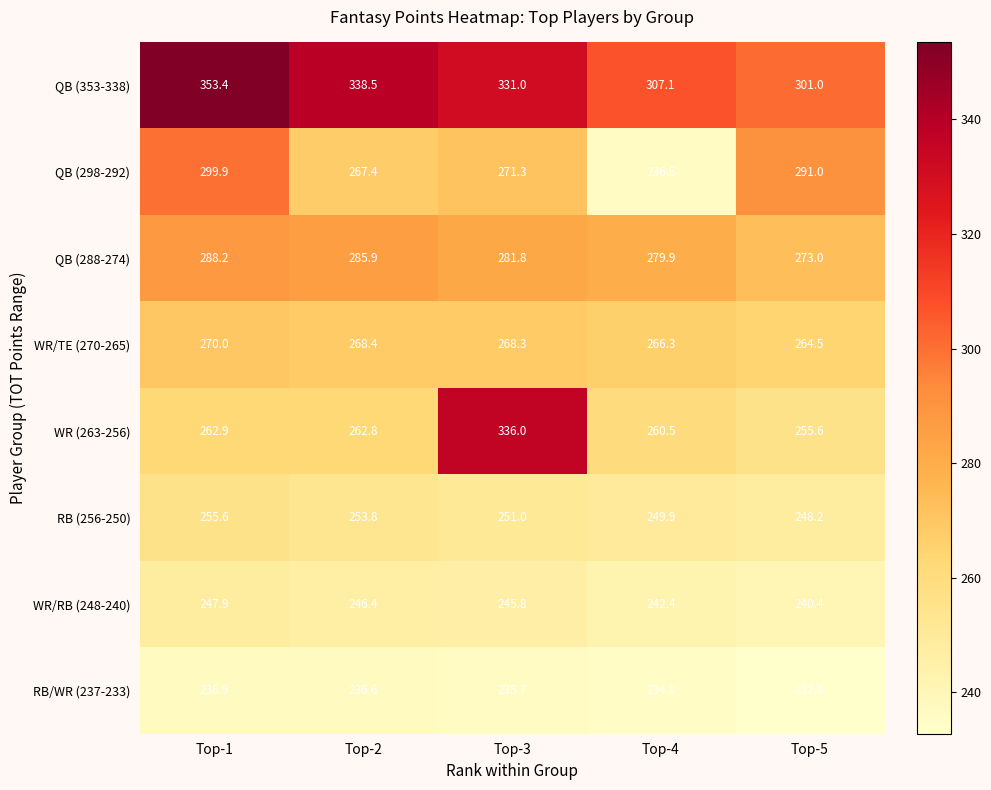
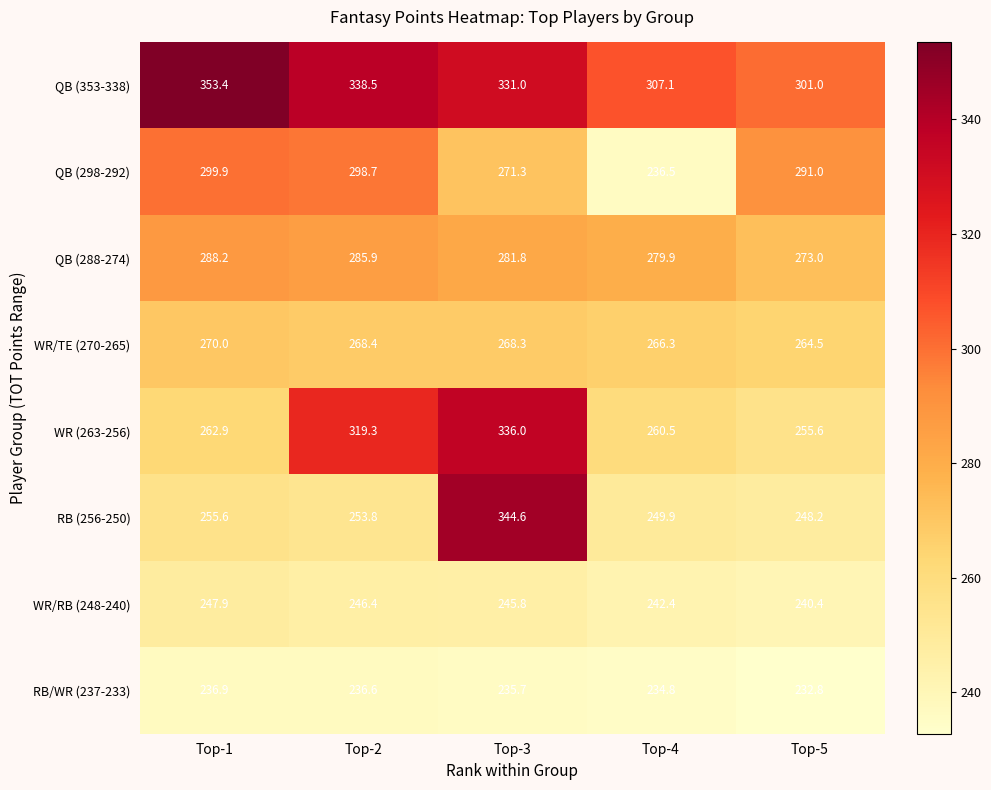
  {
    "QB (353-338)": {
      "Top-1": 353.4,
      "Top-2": 338.5,
      "Top-3": 331.0,
      "Top-4": 307.1,
      "Top-5": 301.0
    },
    "QB (298-292)": {
      "Top-1": 299.9,
-     "Top-2": 267.4,
+     "Top-2": 298.7,
      "Top-3": 271.3,
      "Top-4": 236.5,
      "Top-5": 291.0
    },
    "QB (288-274)": {
      "Top-1": 288.2,
      "Top-2": 285.9,
      "Top-3": 281.8,
      "Top-4": 279.9,
      "Top-5": 273.0
    },
    "WR/TE (270-265)": {
      "Top-1": 270.0,
      "Top-2": 268.4,
      "Top-3": 268.3,
      "Top-4": 266.3,
      "Top-5": 264.5
    },
    "WR (263-256)": {
      "Top-1": 262.9,
-     "Top-2": 262.8,
+     "Top-2": 319.3,
      "Top-3": 336.0,
      "Top-4": 260.5,
      "Top-5": 255.6
    },
    "RB (256-250)": {
      "Top-1": 255.6,
      "Top-2": 253.8,
-     "Top-3": 251.0,
+     "Top-3": 344.6,
      "Top-4": 249.9,
      "Top-5": 248.2
    },
    "WR/RB (248-240)": {
      "Top-1": 247.9,
      "Top-2": 246.4,
      "Top-3": 245.8,
      "Top-4": 242.4,
      "Top-5": 240.4
    },
    "RB/WR (237-233)": {
      "Top-1": 236.9,
      "Top-2": 236.6,
      "Top-3": 235.7,
      "Top-4": 234.8,
      "Top-5": 232.8
    }
  }
